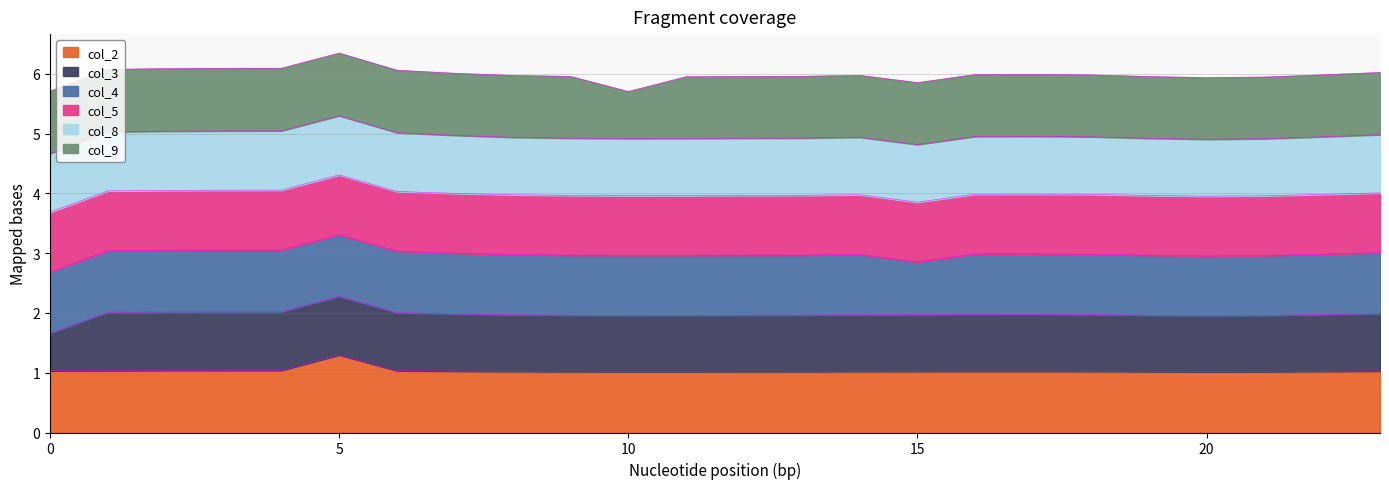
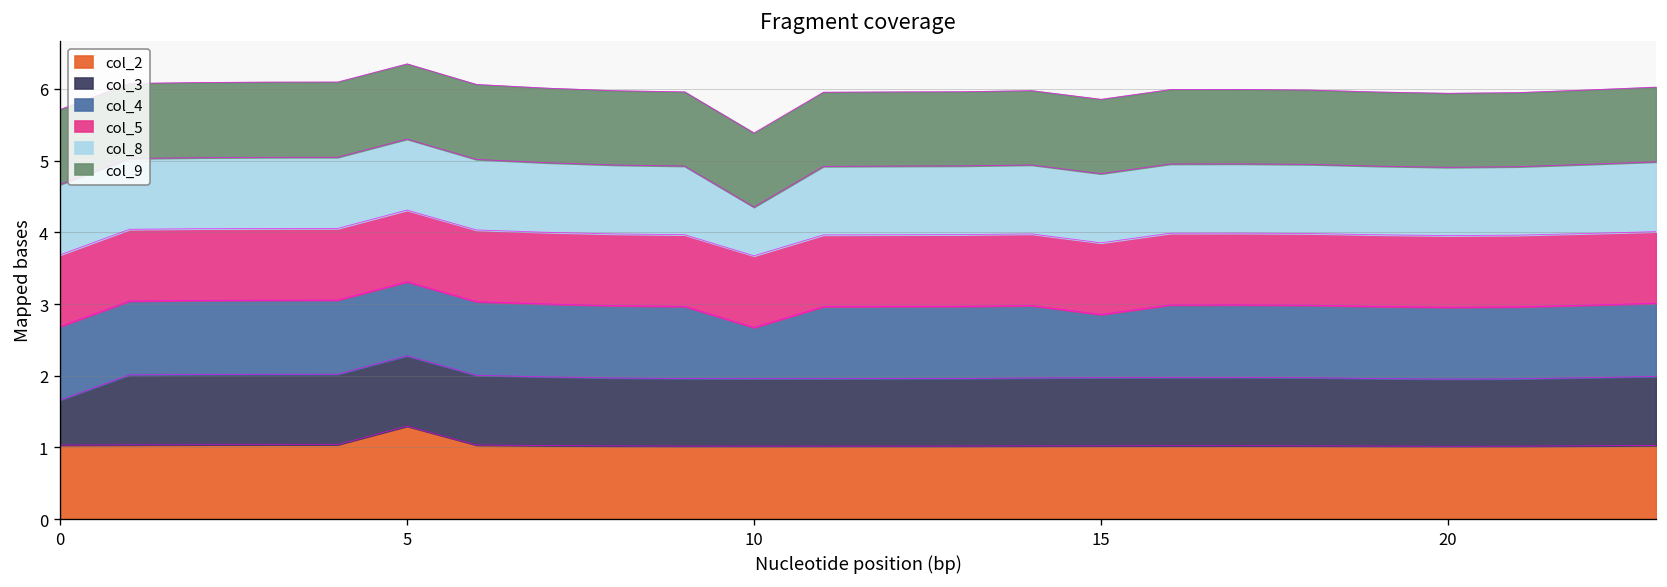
  {
    "col_2": {
      "0": 1.0,
      "5": 1.3,
      "10": 1.0,
      "15": 1.0,
      "20": 1.0
    },
    "col_3": {
      "0": 0.6,
      "5": 1.0,
      "10": 0.9,
      "15": 0.9,
      "20": 0.9
    },
    "col_4": {
      "0": 1.0,
      "5": 1.0,
-     "10": 1.0,
+     "10": 0.7,
      "15": 0.9,
      "20": 1.0
    },
    "col_5": {
      "0": 1.0,
      "5": 1.0,
      "10": 1.0,
      "15": 1.0,
      "20": 1.0
    },
    "col_8": {
      "0": 1.0,
      "5": 1.0,
-     "10": 1.0,
+     "10": 0.7,
      "15": 1.0,
      "20": 1.0
    },
    "col_9": {
      "0": 1.0,
      "5": 1.0,
-     "10": 0.8,
+     "10": 1.0,
      "15": 1.0,
      "20": 1.0
    }
  }
